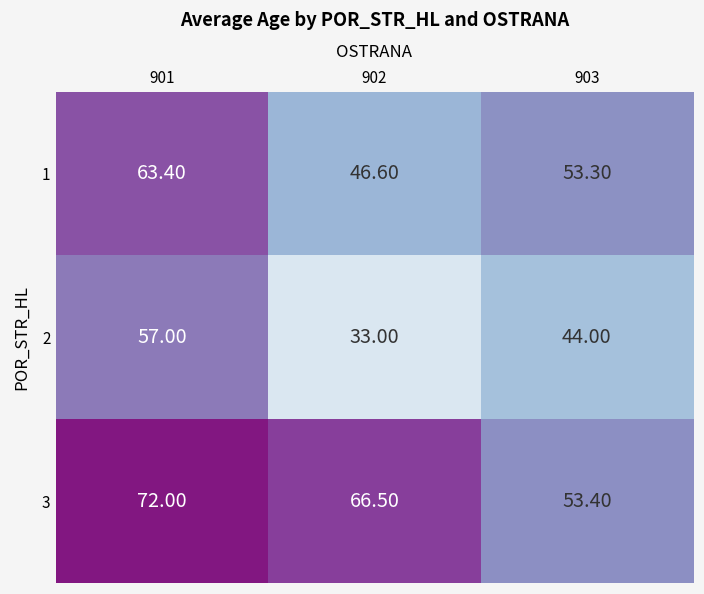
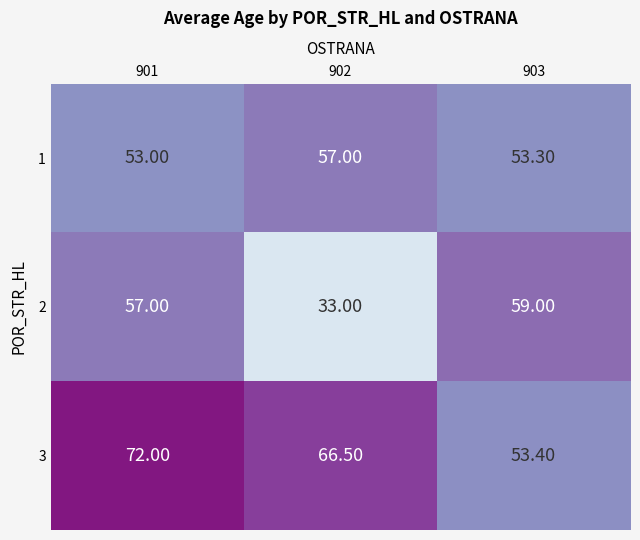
  {
    "1": {
-     "901": 63.40,
-     "902": 46.60,
+     "901": 53.00,
+     "902": 57.00,
      "903": 53.30
    },
    "2": {
      "901": 57.00,
      "902": 33.00,
-     "903": 44.00
+     "903": 59.00
    },
    "3": {
      "901": 72.00,
      "902": 66.50,
      "903": 53.40
    }
  }
